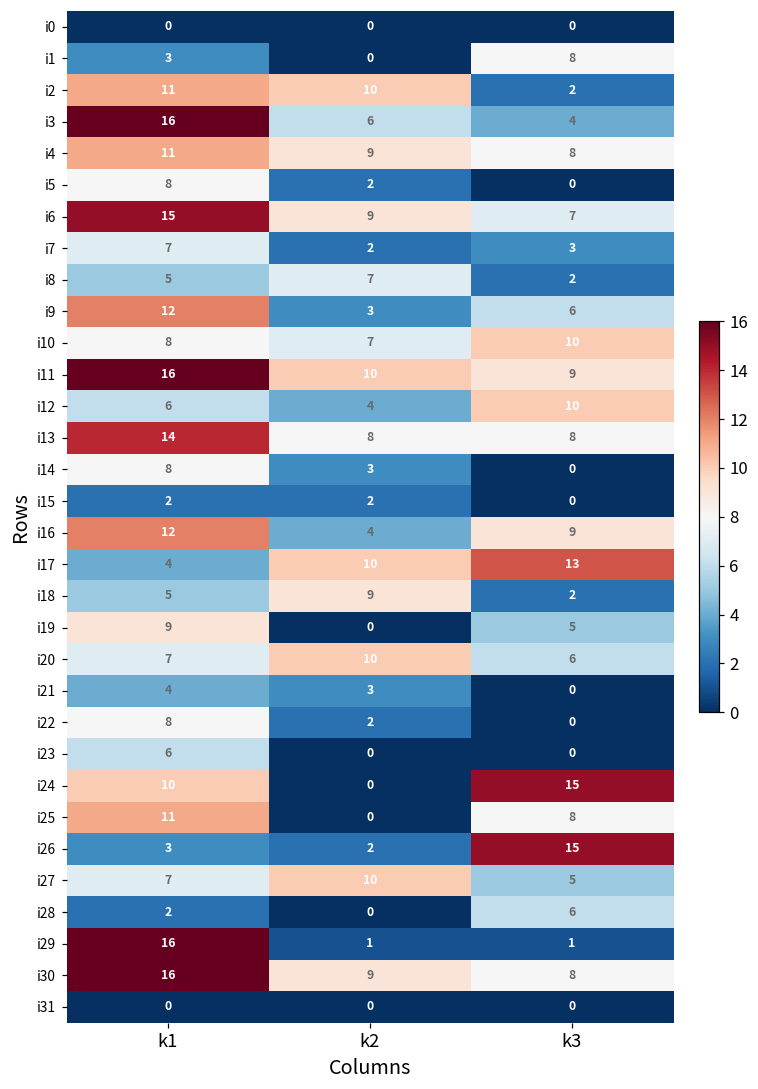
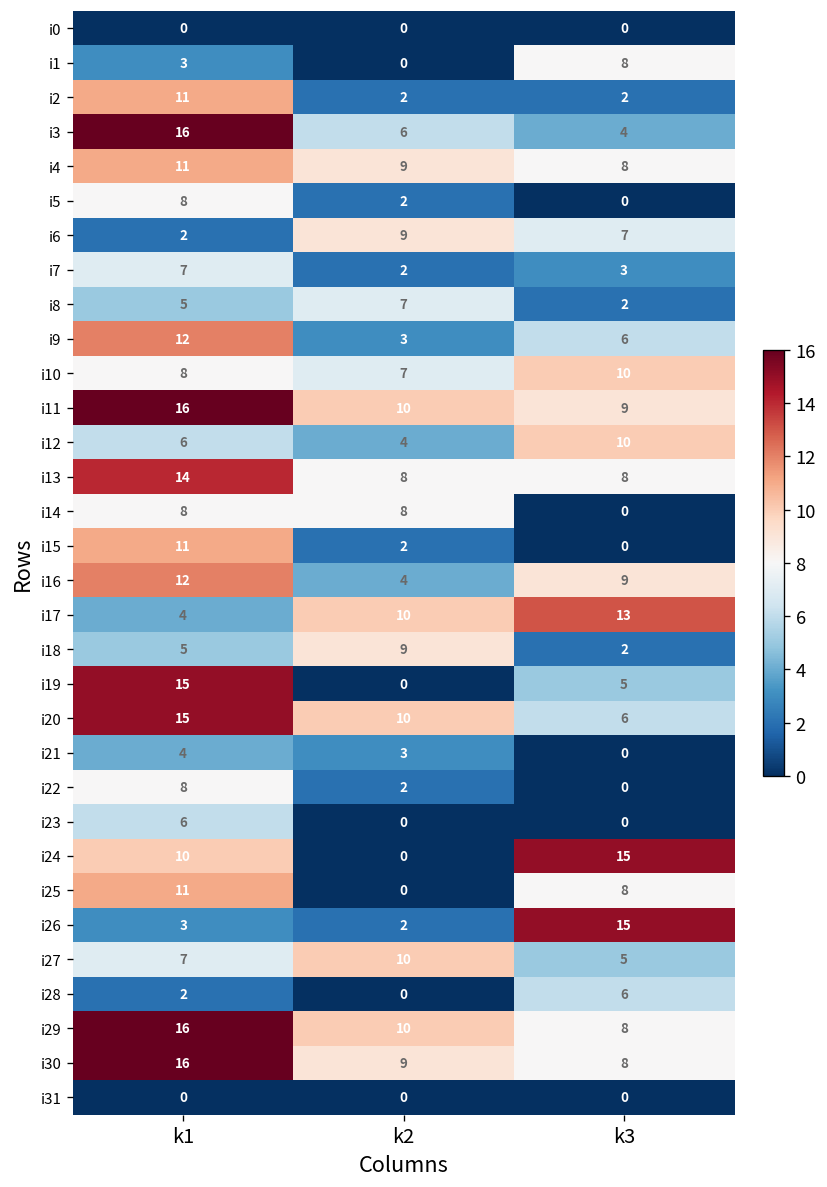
  {
    "i0": {
      "k1": 0,
      "k2": 0,
      "k3": 0
    },
    "i1": {
      "k1": 3,
      "k2": 0,
      "k3": 8
    },
    "i2": {
      "k1": 11,
-     "k2": 10,
+     "k2": 2,
      "k3": 2
    },
    "i3": {
      "k1": 16,
      "k2": 6,
      "k3": 4
    },
    "i4": {
      "k1": 11,
      "k2": 9,
      "k3": 8
    },
    "i5": {
      "k1": 8,
      "k2": 2,
      "k3": 0
    },
    "i6": {
-     "k1": 15,
+     "k1": 2,
      "k2": 9,
      "k3": 7
    },
    "i7": {
      "k1": 7,
      "k2": 2,
      "k3": 3
    },
    "i8": {
      "k1": 5,
      "k2": 7,
      "k3": 2
    },
    "i9": {
      "k1": 12,
      "k2": 3,
      "k3": 6
    },
    "i10": {
      "k1": 8,
      "k2": 7,
      "k3": 10
    },
    "i11": {
      "k1": 16,
      "k2": 10,
      "k3": 9
    },
    "i12": {
      "k1": 6,
      "k2": 4,
      "k3": 10
    },
    "i13": {
      "k1": 14,
      "k2": 8,
      "k3": 8
    },
    "i14": {
      "k1": 8,
-     "k2": 3,
+     "k2": 8,
      "k3": 0
    },
    "i15": {
-     "k1": 2,
+     "k1": 11,
      "k2": 2,
      "k3": 0
    },
    "i16": {
      "k1": 12,
      "k2": 4,
      "k3": 9
    },
    "i17": {
      "k1": 4,
      "k2": 10,
      "k3": 13
    },
    "i18": {
      "k1": 5,
      "k2": 9,
      "k3": 2
    },
    "i19": {
-     "k1": 9,
+     "k1": 15,
      "k2": 0,
      "k3": 5
    },
    "i20": {
-     "k1": 7,
+     "k1": 15,
      "k2": 10,
      "k3": 6
    },
    "i21": {
      "k1": 4,
      "k2": 3,
      "k3": 0
    },
    "i22": {
      "k1": 8,
      "k2": 2,
      "k3": 0
    },
    "i23": {
      "k1": 6,
      "k2": 0,
      "k3": 0
    },
    "i24": {
      "k1": 10,
      "k2": 0,
      "k3": 15
    },
    "i25": {
      "k1": 11,
      "k2": 0,
      "k3": 8
    },
    "i26": {
      "k1": 3,
      "k2": 2,
      "k3": 15
    },
    "i27": {
      "k1": 7,
      "k2": 10,
      "k3": 5
    },
    "i28": {
      "k1": 2,
      "k2": 0,
      "k3": 6
    },
    "i29": {
      "k1": 16,
-     "k2": 1,
-     "k3": 1
+     "k2": 10,
+     "k3": 8
    },
    "i30": {
      "k1": 16,
      "k2": 9,
      "k3": 8
    },
    "i31": {
      "k1": 0,
      "k2": 0,
      "k3": 0
    }
  }
